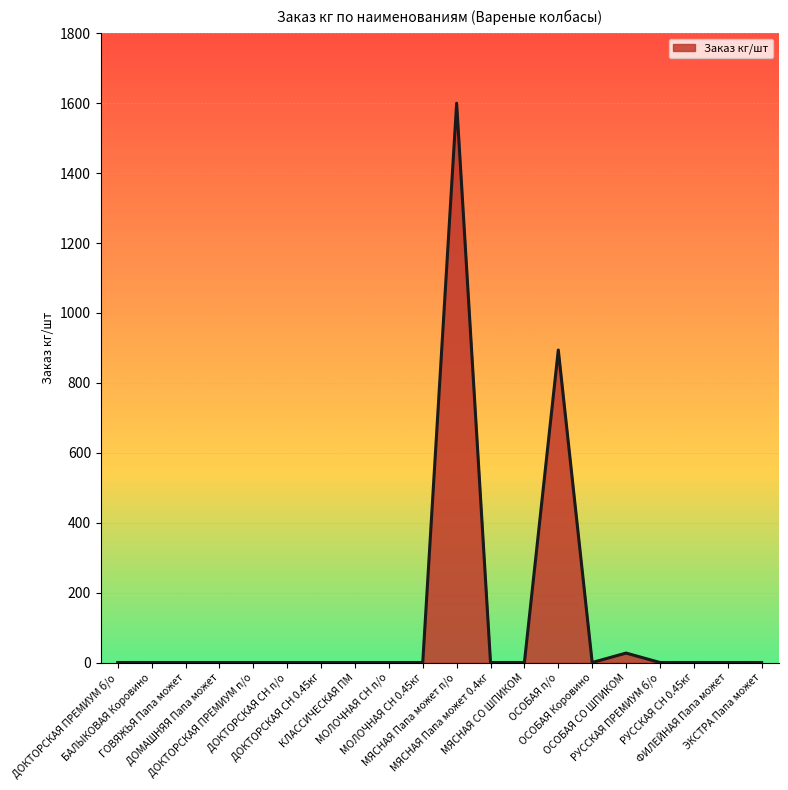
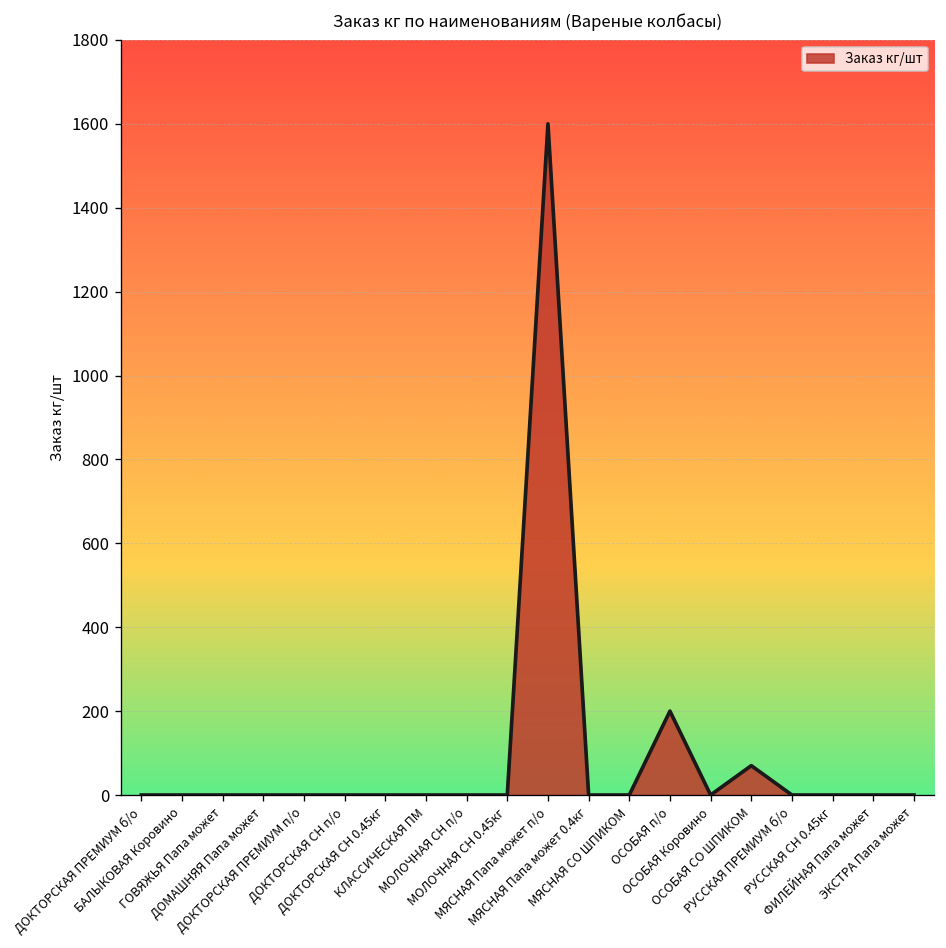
  {
    "ДОКТОРСКАЯ ПРЕМИУМ б/о": 0,
    "БАЛЫКОВАЯ Коровино": 0,
    "ГОВЯЖЬЯ Папа может": 0,
    "ДОМАШНЯЯ Папа может": 0,
    "ДОКТОРСКАЯ ПРЕМИУМ п/о": 0,
    "ДОКТОРСКАЯ СН п/о": 0,
    "ДОКТОРСКАЯ СН 0.45кг": 0,
    "КЛАССИЧЕСКАЯ ПМ": 0,
    "МОЛОЧНАЯ СН п/о": 0,
    "МОЛОЧНАЯ СН 0.45кг": 0,
    "МЯСНАЯ Папа может п/о": 1600,
    "МЯСНАЯ Папа может 0.4кг": 0,
    "МЯСНАЯ СО ШПИКОМ": 0,
-   "ОСОБАЯ п/о": 890,
+   "ОСОБАЯ п/о": 200,
    "ОСОБАЯ Коровино": 0,
-   "ОСОБАЯ СО ШПИКОМ": 30,
+   "ОСОБАЯ СО ШПИКОМ": 70,
    "РУССКАЯ ПРЕМИУМ б/о": 0,
    "РУССКАЯ СН 0.45кг": 0,
    "ФИЛЕЙНАЯ Папа может": 0,
    "ЭКСТРА Папа может": 0
  }
